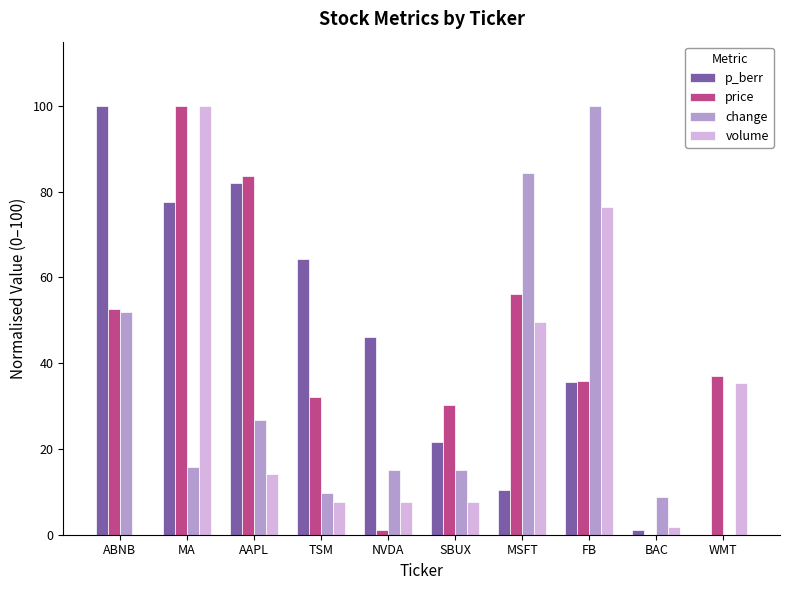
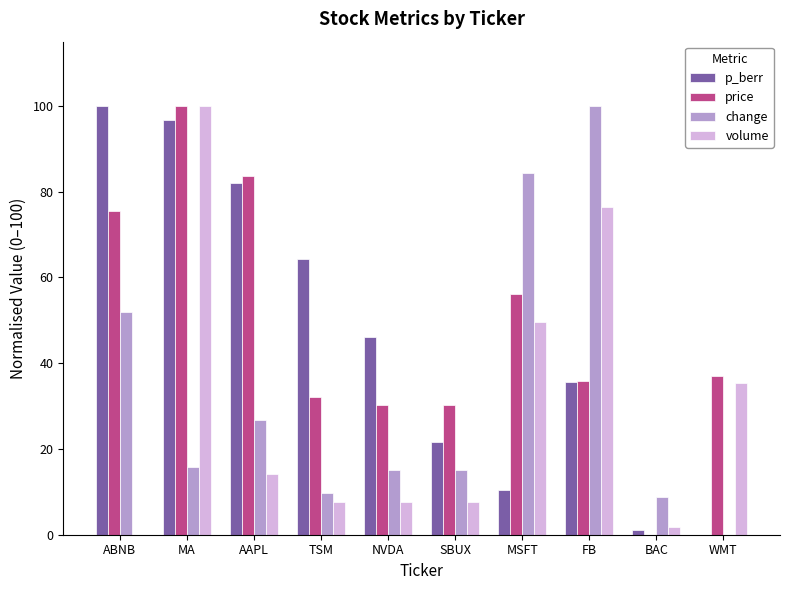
  {
    "p_berr": {
      "ABNB": 100,
-     "MA": 78,
+     "MA": 97,
      "AAPL": 82,
      "TSM": 64,
      "NVDA": 46,
      "SBUX": 22,
      "MSFT": 11,
      "FB": 36,
      "BAC": 1,
      "WMT": 0
    },
    "price": {
-     "ABNB": 53,
+     "ABNB": 75,
      "MA": 100,
      "AAPL": 84,
      "TSM": 32,
-     "NVDA": 1,
+     "NVDA": 30,
      "SBUX": 30,
      "MSFT": 56,
      "FB": 36,
      "BAC": 0,
      "WMT": 37
    }
  }
